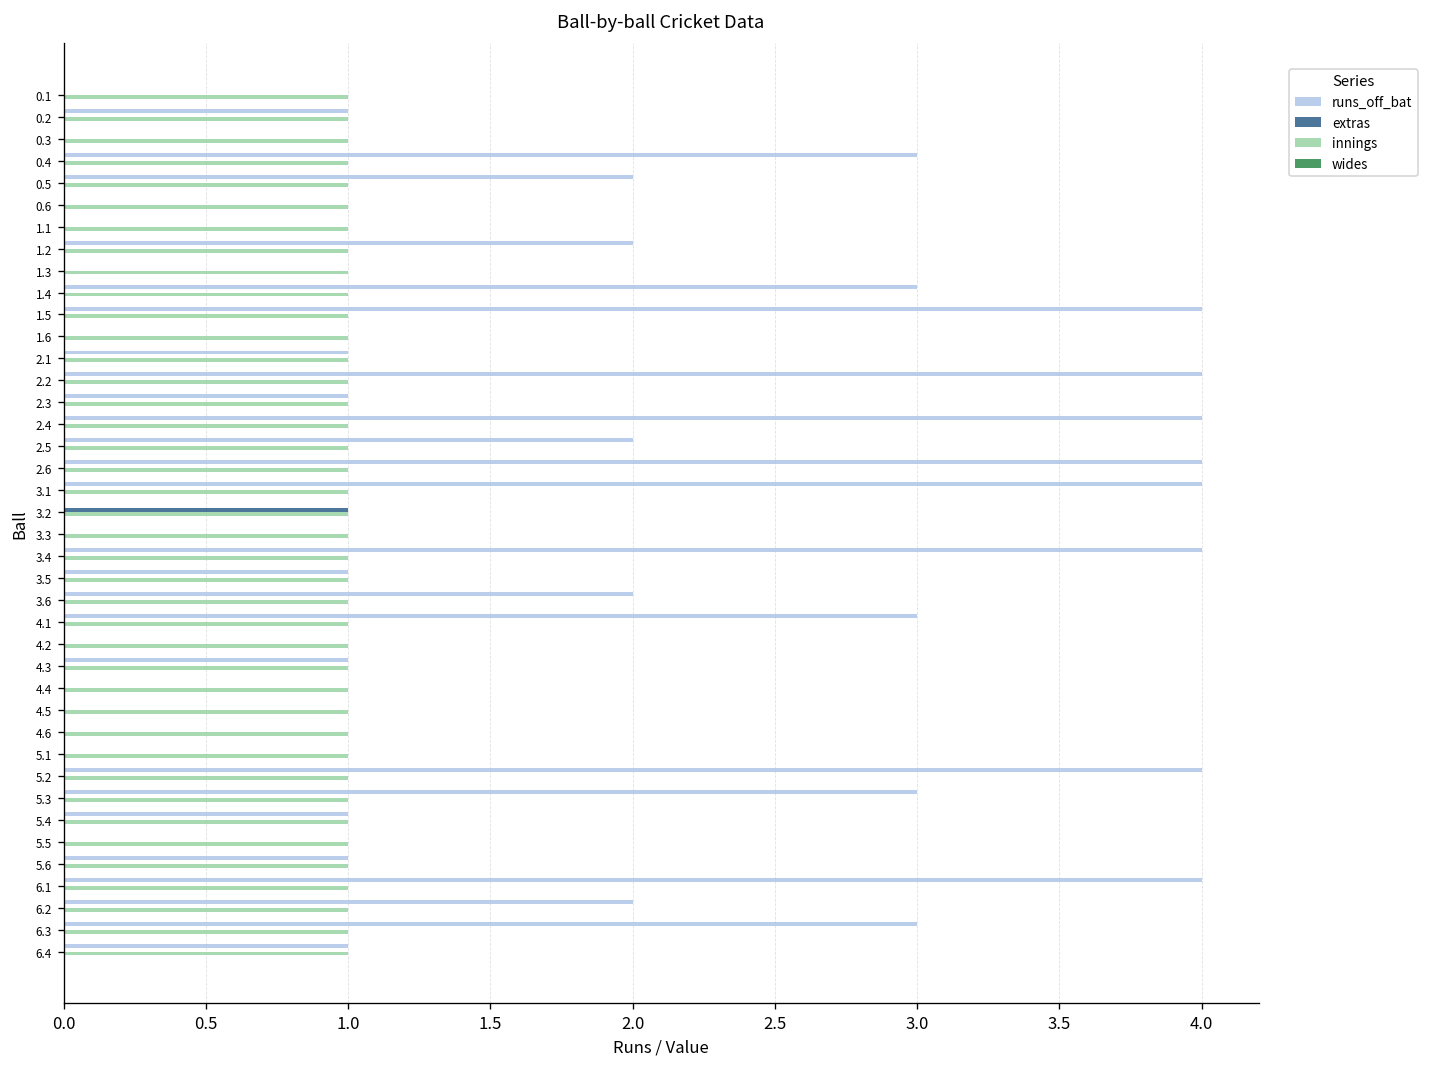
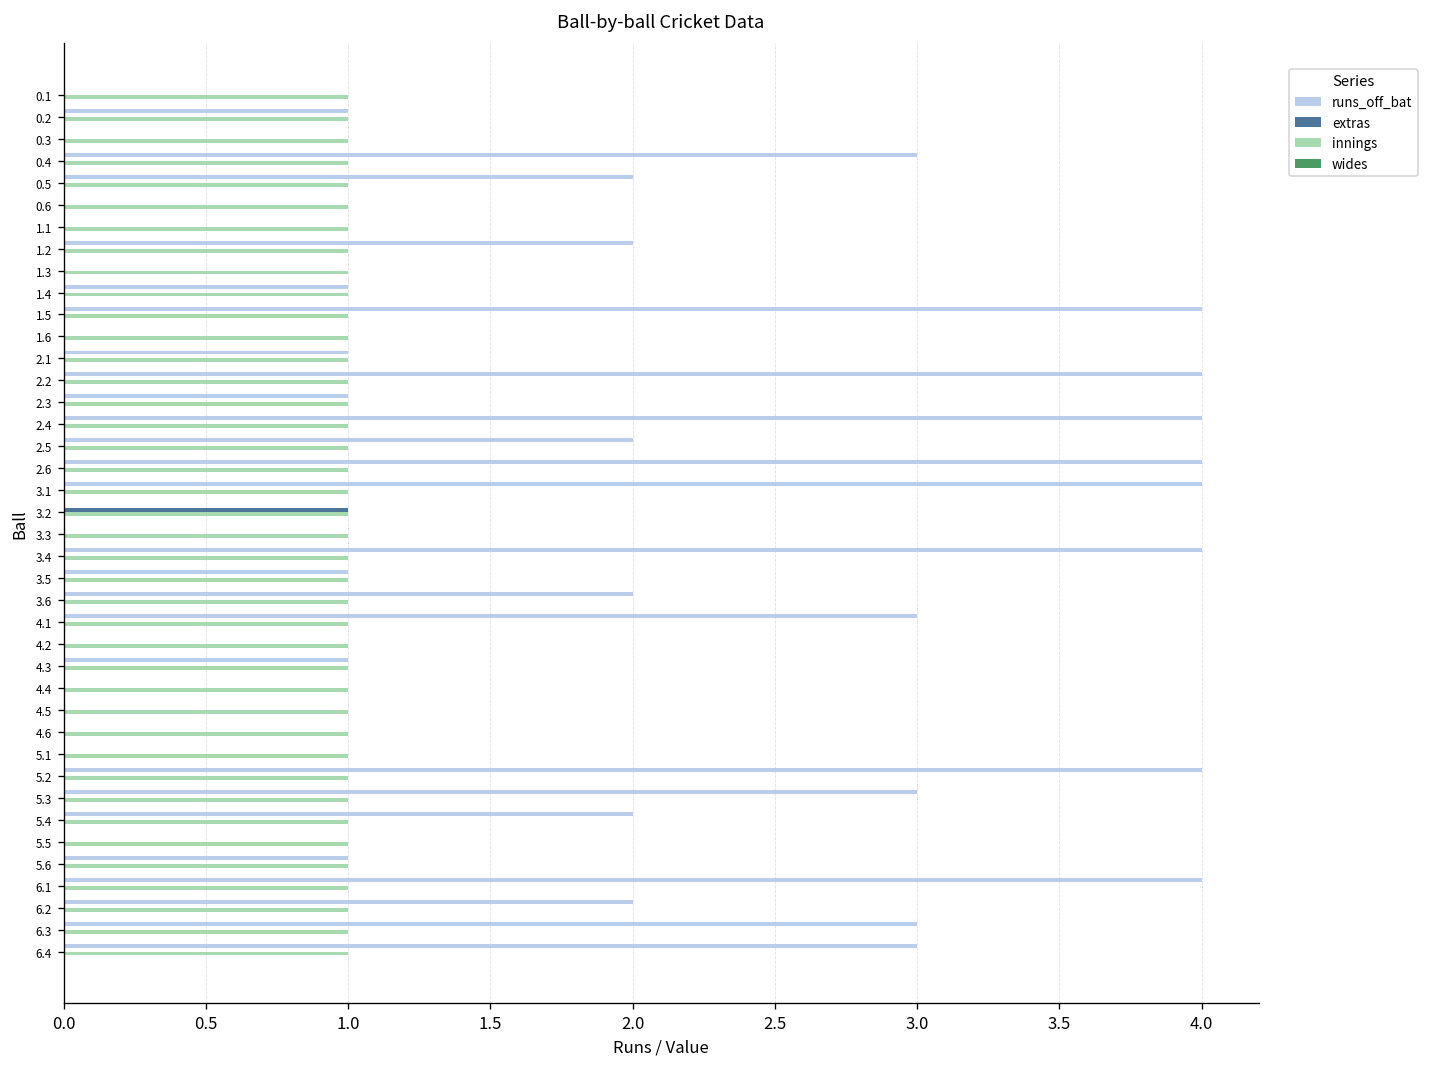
  {
    "runs_off_bat": {
      "0.1": 0,
      "0.2": 1,
      "0.3": 0,
      "0.4": 3,
      "0.5": 2,
      "0.6": 0,
      "1.1": 0,
      "1.2": 2,
      "1.3": 0,
-     "1.4": 3,
+     "1.4": 1,
      "1.5": 4,
      "1.6": 0,
      "2.1": 1,
      "2.2": 4,
      "2.3": 1,
      "2.4": 4,
      "2.5": 2,
      "2.6": 4,
      "3.1": 4,
      "3.2": 0,
      "3.3": 0,
      "3.4": 4,
      "3.5": 1,
      "3.6": 2,
      "4.1": 3,
      "4.2": 0,
      "4.3": 1,
      "4.4": 0,
      "4.5": 0,
      "4.6": 0,
      "5.1": 0,
      "5.2": 4,
      "5.3": 3,
-     "5.4": 1,
+     "5.4": 2,
      "5.5": 0,
      "5.6": 1,
      "6.1": 4,
      "6.2": 2,
      "6.3": 3,
-     "6.4": 1
+     "6.4": 3
    },
    "extras": {
      "0.1": 0,
      "0.2": 0,
      "0.3": 0,
      "0.4": 0,
      "0.5": 0,
      "0.6": 0,
      "1.1": 0,
      "1.2": 0,
      "1.3": 0,
      "1.4": 0,
      "1.5": 0,
      "1.6": 0,
      "2.1": 0,
      "2.2": 0,
      "2.3": 0,
      "2.4": 0,
      "2.5": 0,
      "2.6": 0,
      "3.1": 0,
      "3.2": 1,
      "3.3": 0,
      "3.4": 0,
      "3.5": 0,
      "3.6": 0,
      "4.1": 0,
      "4.2": 0,
      "4.3": 0,
      "4.4": 0,
      "4.5": 0,
      "4.6": 0,
      "5.1": 0,
      "5.2": 0,
      "5.3": 0,
      "5.4": 0,
      "5.5": 0,
      "5.6": 0,
      "6.1": 0,
      "6.2": 0,
      "6.3": 0,
      "6.4": 0
    },
    "innings": {
      "0.1": 1,
      "0.2": 1,
      "0.3": 1,
      "0.4": 1,
      "0.5": 1,
      "0.6": 1,
      "1.1": 1,
      "1.2": 1,
      "1.3": 1,
      "1.4": 1,
      "1.5": 1,
      "1.6": 1,
      "2.1": 1,
      "2.2": 1,
      "2.3": 1,
      "2.4": 1,
      "2.5": 1,
      "2.6": 1,
      "3.1": 1,
      "3.2": 1,
      "3.3": 1,
      "3.4": 1,
      "3.5": 1,
      "3.6": 1,
      "4.1": 1,
      "4.2": 1,
      "4.3": 1,
      "4.4": 1,
      "4.5": 1,
      "4.6": 1,
      "5.1": 1,
      "5.2": 1,
      "5.3": 1,
      "5.4": 1,
      "5.5": 1,
      "5.6": 1,
      "6.1": 1,
      "6.2": 1,
      "6.3": 1,
      "6.4": 1
    },
    "wides": {
      "0.1": 0,
      "0.2": 0,
      "0.3": 0,
      "0.4": 0,
      "0.5": 0,
      "0.6": 0,
      "1.1": 0,
      "1.2": 0,
      "1.3": 0,
      "1.4": 0,
      "1.5": 0,
      "1.6": 0,
      "2.1": 0,
      "2.2": 0,
      "2.3": 0,
      "2.4": 0,
      "2.5": 0,
      "2.6": 0,
      "3.1": 0,
      "3.2": 0,
      "3.3": 0,
      "3.4": 0,
      "3.5": 0,
      "3.6": 0,
      "4.1": 0,
      "4.2": 0,
      "4.3": 0,
      "4.4": 0,
      "4.5": 0,
      "4.6": 0,
      "5.1": 0,
      "5.2": 0,
      "5.3": 0,
      "5.4": 0,
      "5.5": 0,
      "5.6": 0,
      "6.1": 0,
      "6.2": 0,
      "6.3": 0,
      "6.4": 0
    }
  }
